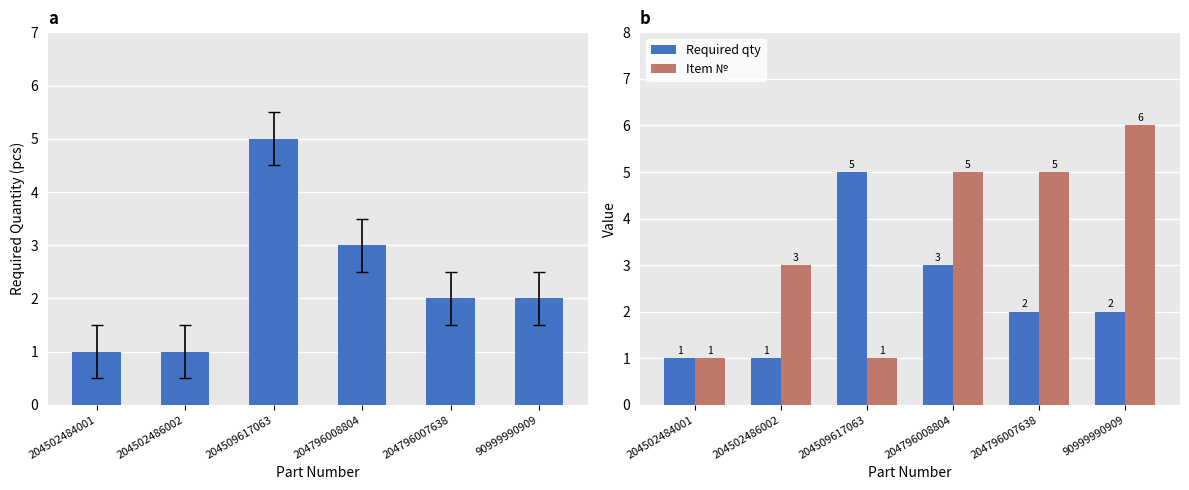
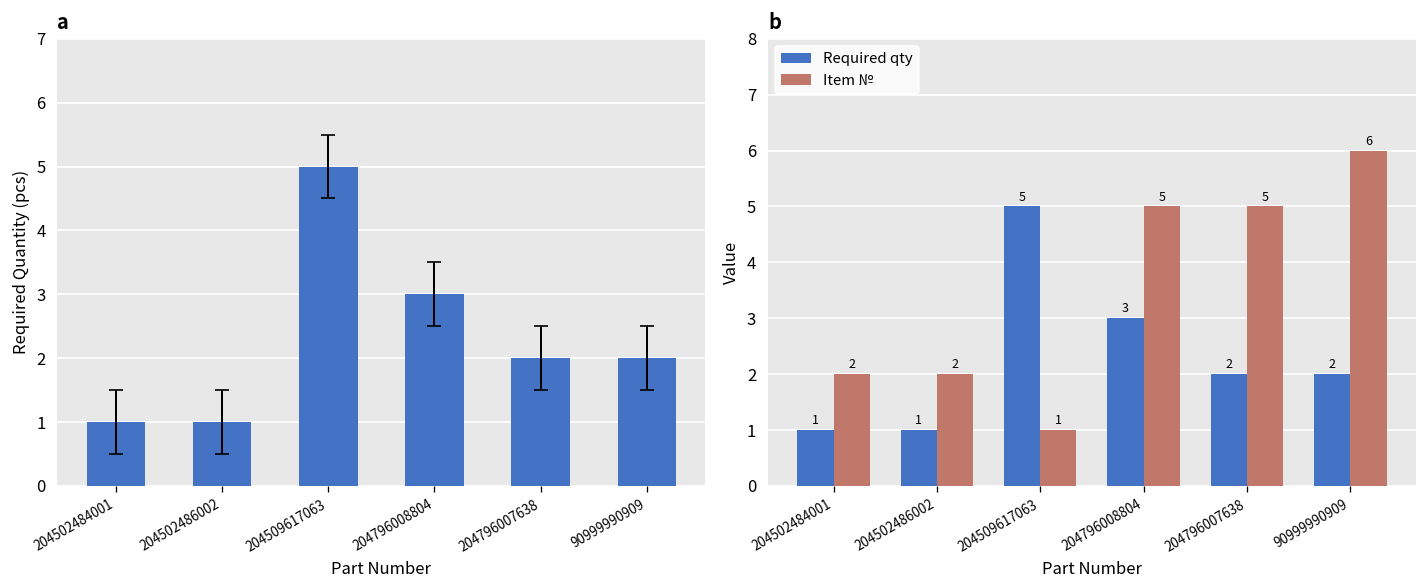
  {
    "b": {
      "Required qty": {
        "204502484001": 1,
        "204502486002": 1,
        "204509617063": 5,
        "204796008804": 3,
        "204796007638": 2,
        "90999990909": 2
      },
      "Item №": {
-       "204502484001": 1,
-       "204502486002": 3,
+       "204502484001": 2,
+       "204502486002": 2,
        "204509617063": 1,
        "204796008804": 5,
        "204796007638": 5,
        "90999990909": 6
      }
    }
  }
